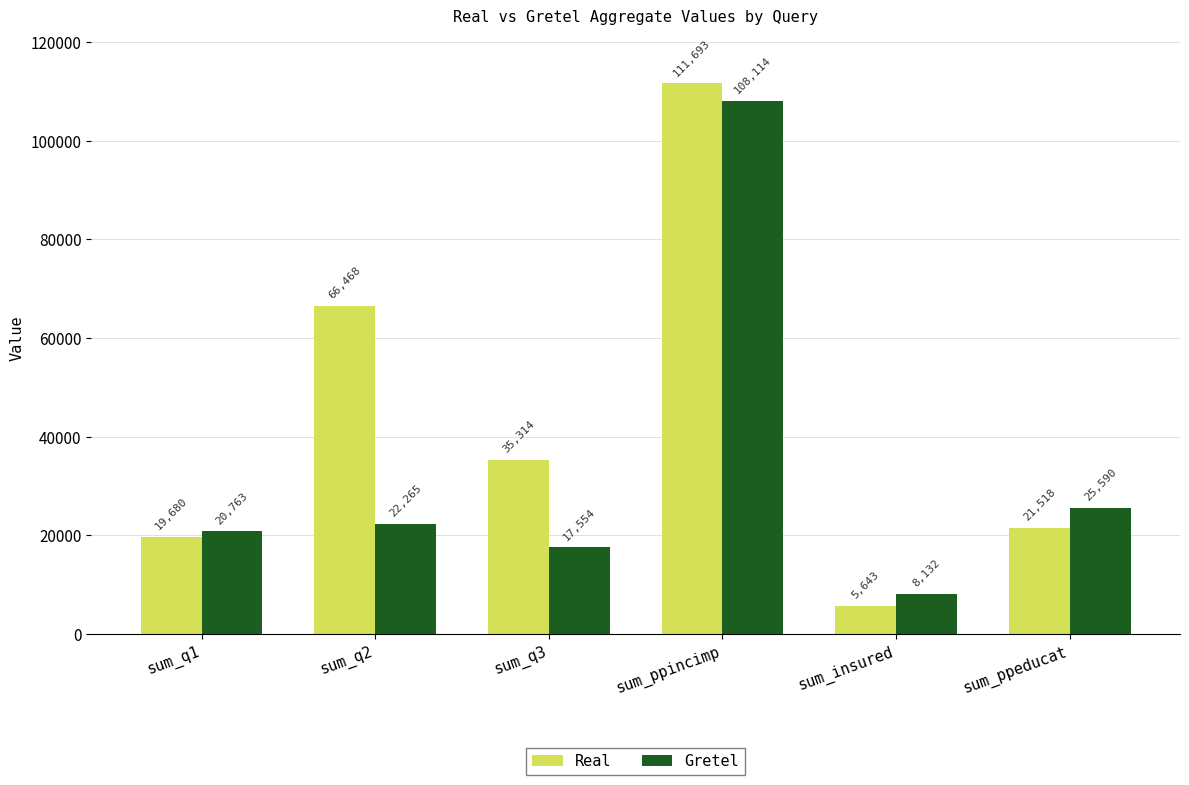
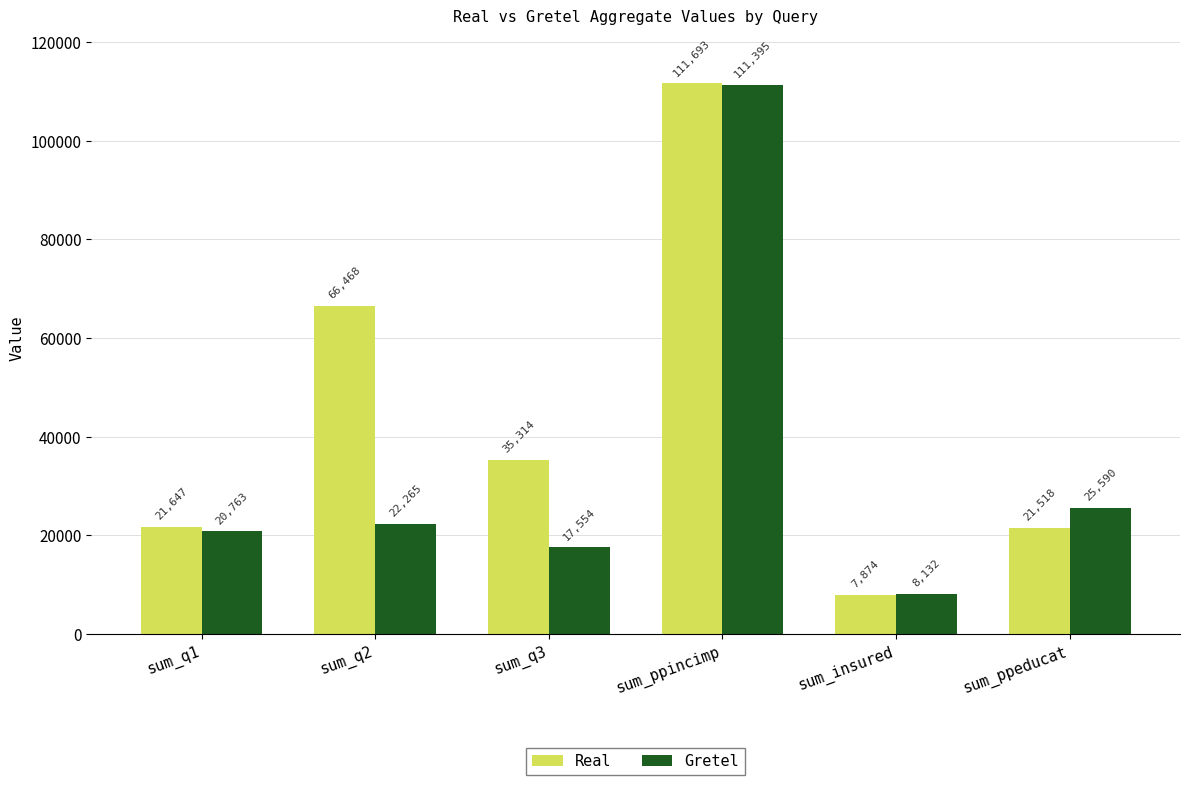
  {
    "Real": {
-     "sum_q1": "19,680",
+     "sum_q1": "21,647",
      "sum_q2": "66,468",
      "sum_q3": "35,314",
      "sum_ppincimp": "111,693",
-     "sum_insured": "5,643",
+     "sum_insured": "7,874",
      "sum_ppeducat": "21,518"
    },
    "Gretel": {
      "sum_q1": "20,763",
      "sum_q2": "22,265",
      "sum_q3": "17,554",
-     "sum_ppincimp": "108,114",
+     "sum_ppincimp": "111,395",
      "sum_insured": "8,132",
      "sum_ppeducat": "25,590"
    }
  }
